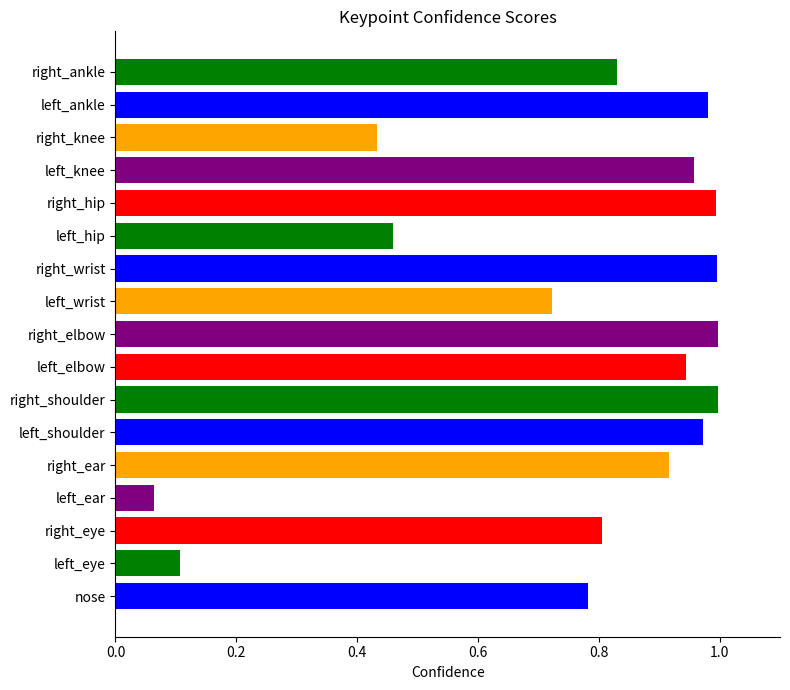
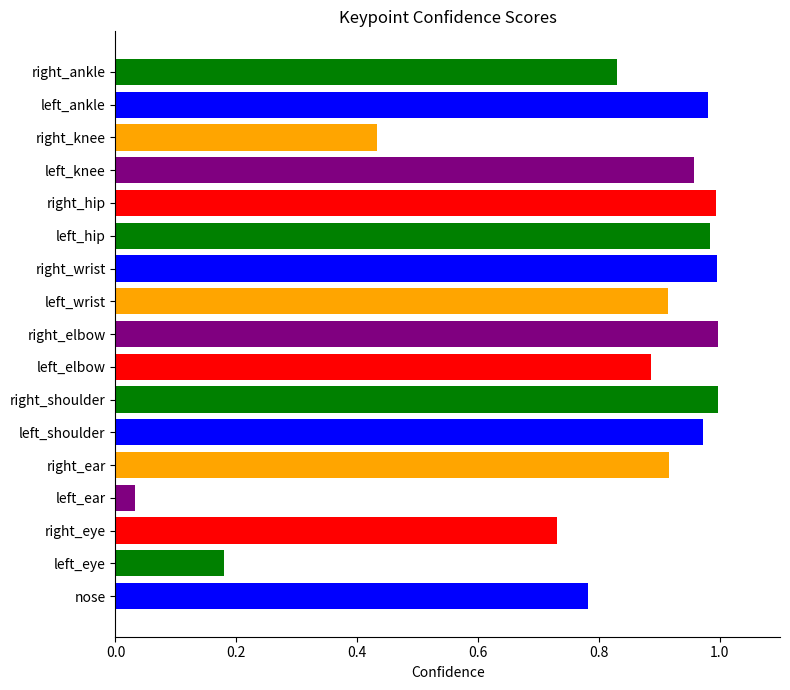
  {
    "right_ankle": 0.83,
    "left_ankle": 0.98,
    "right_knee": 0.43,
    "left_knee": 0.96,
    "right_hip": 0.99,
-   "left_hip": 0.46,
+   "left_hip": 0.98,
    "right_wrist": 1.00,
-   "left_wrist": 0.72,
+   "left_wrist": 0.91,
    "right_elbow": 1.00,
-   "left_elbow": 0.94,
+   "left_elbow": 0.89,
    "right_shoulder": 1.00,
    "left_shoulder": 0.97,
    "right_ear": 0.92,
-   "left_ear": 0.06,
-   "right_eye": 0.81,
-   "left_eye": 0.11,
+   "left_ear": 0.03,
+   "right_eye": 0.73,
+   "left_eye": 0.18,
    "nose": 0.78
  }
